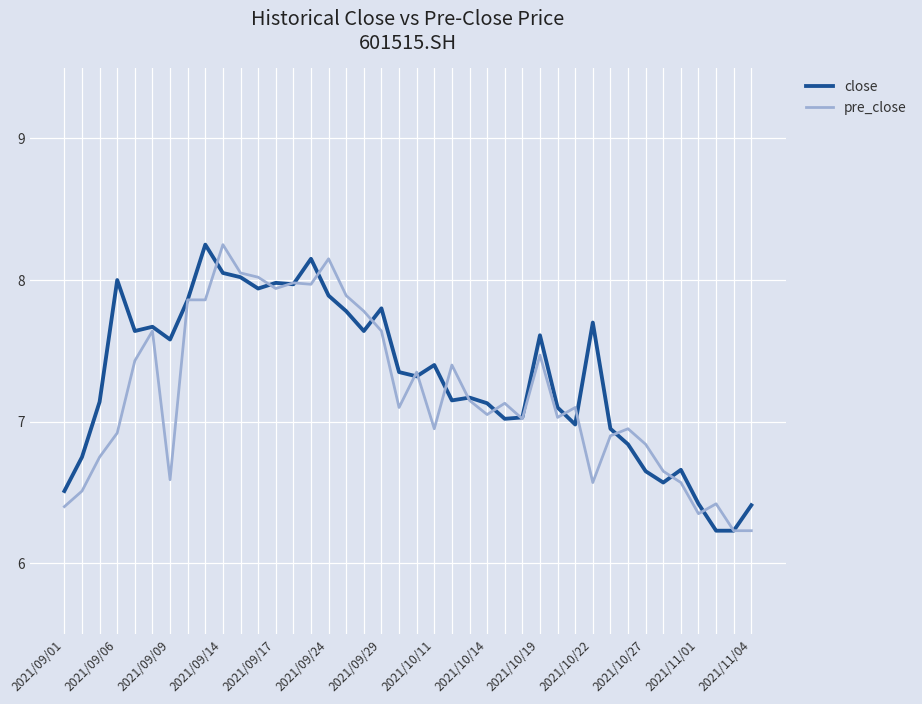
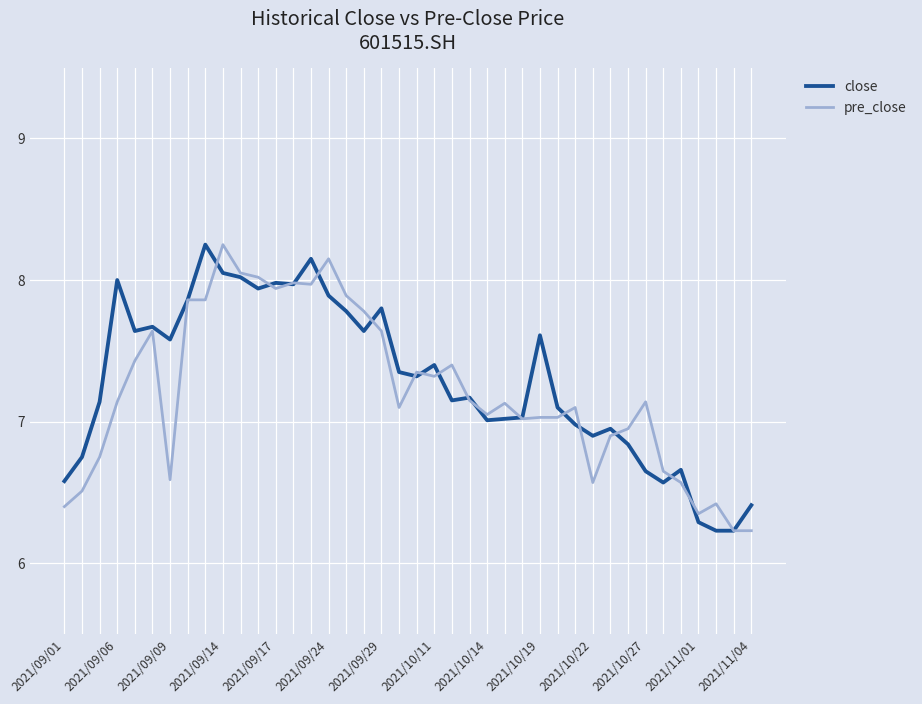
  {
    "close": {
-     "2021/09/01": 6.51,
+     "2021/09/01": 6.58,
      "2021/09/06": 8.00,
      "2021/09/09": 7.58,
      "2021/09/14": 8.05,
      "2021/09/17": 7.98,
      "2021/09/24": 7.89,
      "2021/09/29": 7.80,
      "2021/10/11": 7.40,
-     "2021/10/14": 7.13,
+     "2021/10/14": 7.01,
      "2021/10/19": 7.61,
-     "2021/10/22": 7.7,
+     "2021/10/22": 6.9,
      "2021/10/27": 6.65,
-     "2021/11/01": 6.42,
+     "2021/11/01": 6.29,
      "2021/11/04": 6.41
    },
    "pre_close": {
      "2021/09/01": 6.40,
-     "2021/09/06": 6.92,
+     "2021/09/06": 7.14,
      "2021/09/09": 6.59,
      "2021/09/14": 8.25,
      "2021/09/17": 7.94,
      "2021/09/24": 8.15,
      "2021/09/29": 7.64,
-     "2021/10/11": 6.95,
+     "2021/10/11": 7.32,
      "2021/10/14": 7.05,
-     "2021/10/19": 7.47,
+     "2021/10/19": 7.03,
      "2021/10/22": 6.57,
-     "2021/10/27": 6.84,
+     "2021/10/27": 7.14,
      "2021/11/01": 6.35,
      "2021/11/04": 6.23
    }
  }
